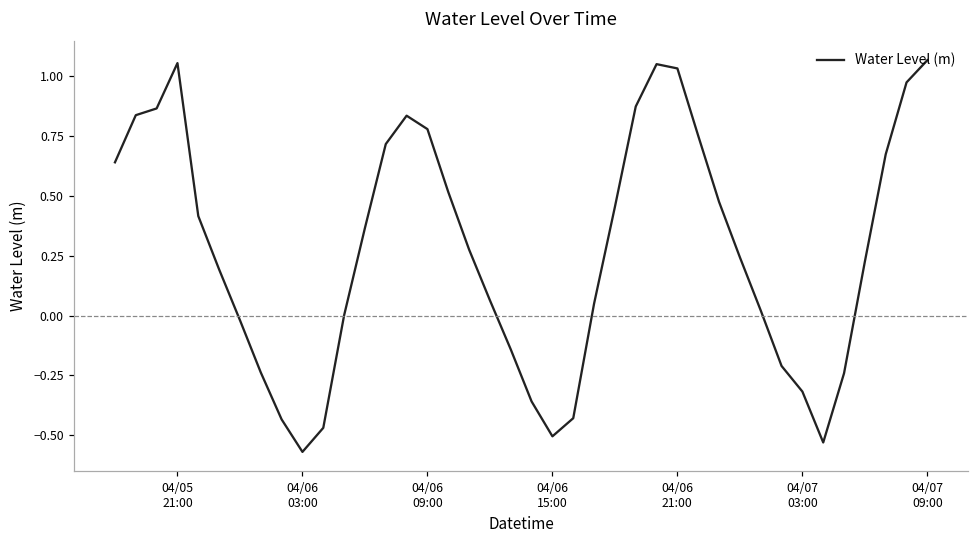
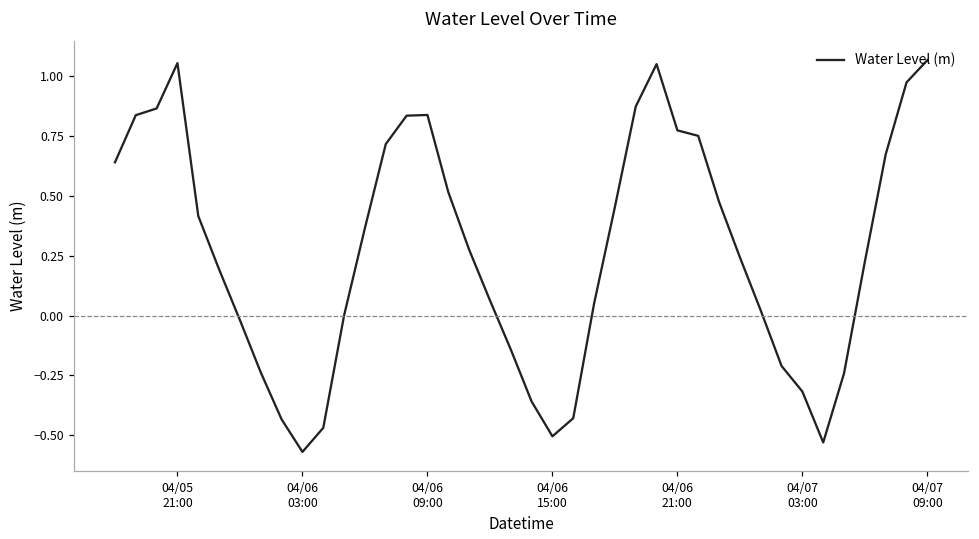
  {
    "04/05 21:00": 1.06,
    "04/06 03:00": -0.57,
-   "04/06 09:00": 0.78,
+   "04/06 09:00": 0.84,
    "04/06 15:00": -0.50,
-   "04/06 21:00": 1.03,
+   "04/06 21:00": 0.77,
    "04/07 03:00": -0.32,
    "04/07 09:00": 1.07
  }
